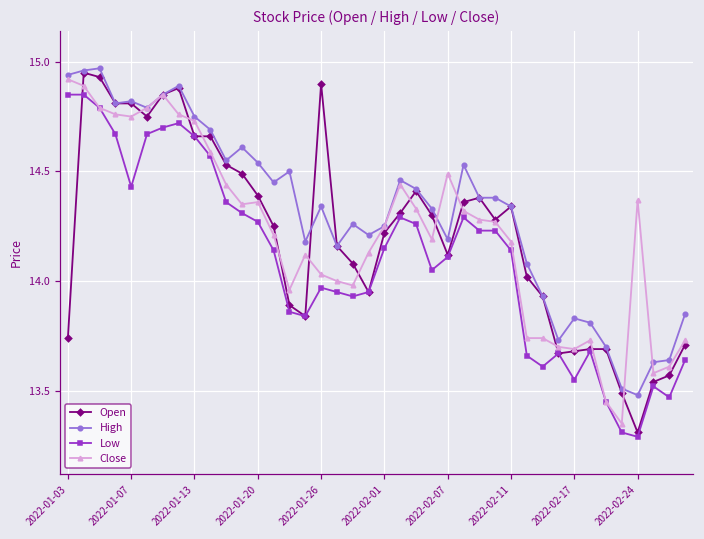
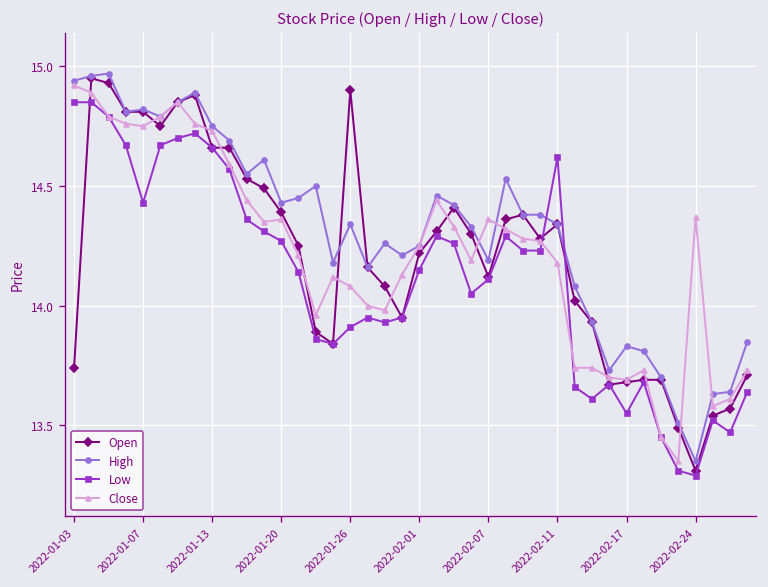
  {
    "Open": {
      "2022-01-03": 13.74,
      "2022-01-20": 14.39,
      "2022-01-26": 14.90,
      "2022-02-01": 14.22,
      "2022-02-24": 13.31
    },
    "High": {
      "2022-01-03": 14.94,
      "2022-01-13": 14.75,
-     "2022-01-20": 14.54,
+     "2022-01-20": 14.43,
      "2022-01-26": 14.34,
      "2022-02-07": 14.19,
      "2022-02-17": 13.83,
-     "2022-02-24": 13.48
+     "2022-02-24": 13.35
    },
    "Low": {
      "2022-01-03": 14.85,
      "2022-01-07": 14.43,
      "2022-01-20": 14.27,
-     "2022-01-26": 13.97,
+     "2022-01-26": 13.91,
      "2022-02-01": 14.15,
-     "2022-02-11": 14.14,
+     "2022-02-11": 14.62,
      "2022-02-17": 13.55,
      "2022-02-24": 13.29
    },
    "Close": {
      "2022-01-03": 14.92,
      "2022-01-07": 14.75,
      "2022-01-13": 14.73,
      "2022-01-20": 14.36,
-     "2022-01-26": 14.03,
-     "2022-02-07": 14.49,
+     "2022-01-26": 14.08,
+     "2022-02-07": 14.36,
      "2022-02-11": 14.18,
      "2022-02-24": 14.37
    }
  }
